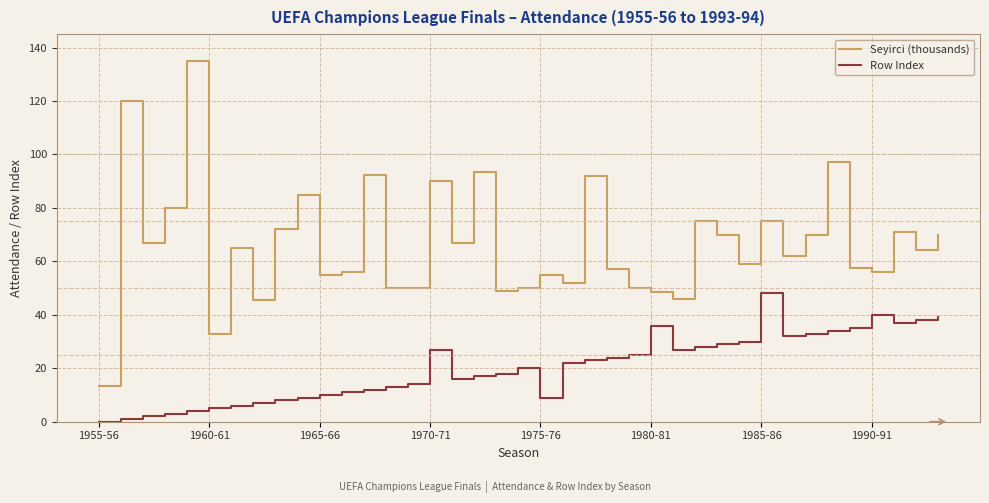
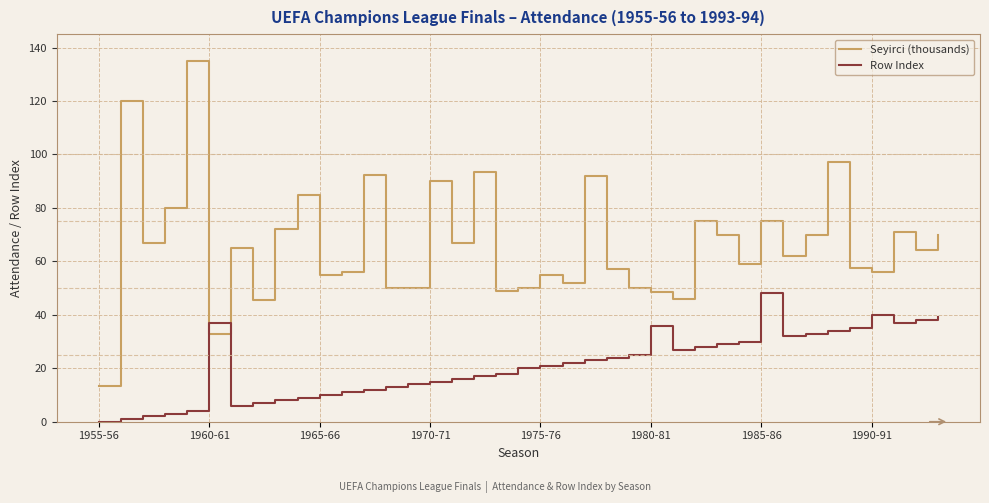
  {
    "Seyirci (thousands)": {
      "1955-56": 13,
      "1960-61": 33,
      "1965-66": 55,
      "1970-71": 90,
      "1975-76": 55,
      "1980-81": 48,
      "1985-86": 75,
      "1990-91": 56
    },
    "Row Index": {
      "1955-56": 0,
-     "1960-61": 5,
+     "1960-61": 37,
      "1965-66": 10,
-     "1970-71": 27,
-     "1975-76": 9,
+     "1970-71": 15,
+     "1975-76": 21,
      "1980-81": 36,
      "1985-86": 48,
      "1990-91": 40
    }
  }
